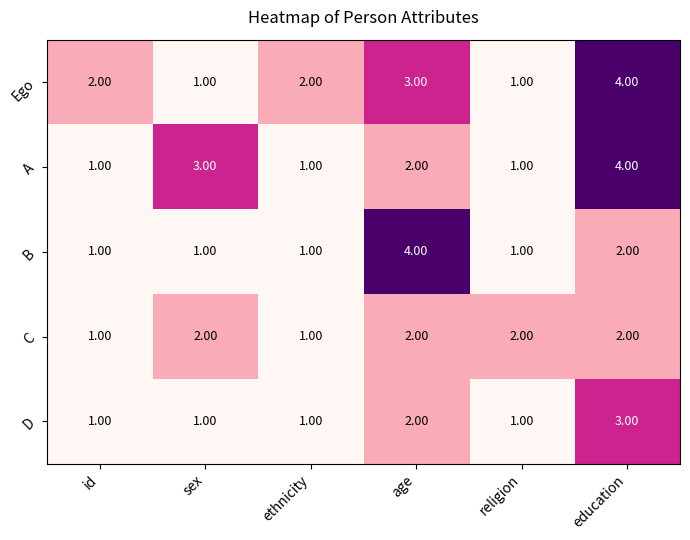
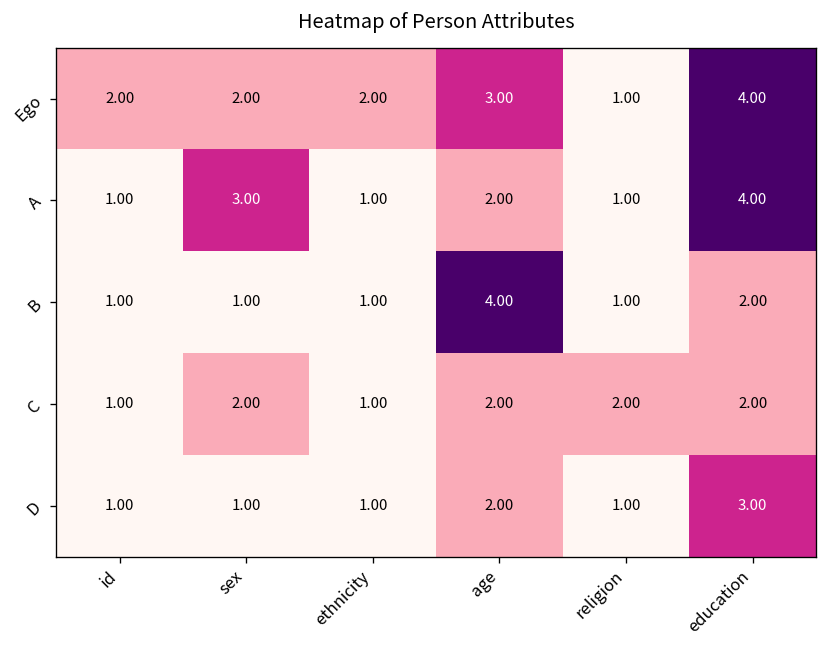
  {
    "Ego": {
      "id": 2.00,
-     "sex": 1.00,
+     "sex": 2.00,
      "ethnicity": 2.00,
      "age": 3.00,
      "religion": 1.00,
      "education": 4.00
    },
    "A": {
      "id": 1.00,
      "sex": 3.00,
      "ethnicity": 1.00,
      "age": 2.00,
      "religion": 1.00,
      "education": 4.00
    },
    "B": {
      "id": 1.00,
      "sex": 1.00,
      "ethnicity": 1.00,
      "age": 4.00,
      "religion": 1.00,
      "education": 2.00
    },
    "C": {
      "id": 1.00,
      "sex": 2.00,
      "ethnicity": 1.00,
      "age": 2.00,
      "religion": 2.00,
      "education": 2.00
    },
    "D": {
      "id": 1.00,
      "sex": 1.00,
      "ethnicity": 1.00,
      "age": 2.00,
      "religion": 1.00,
      "education": 3.00
    }
  }
